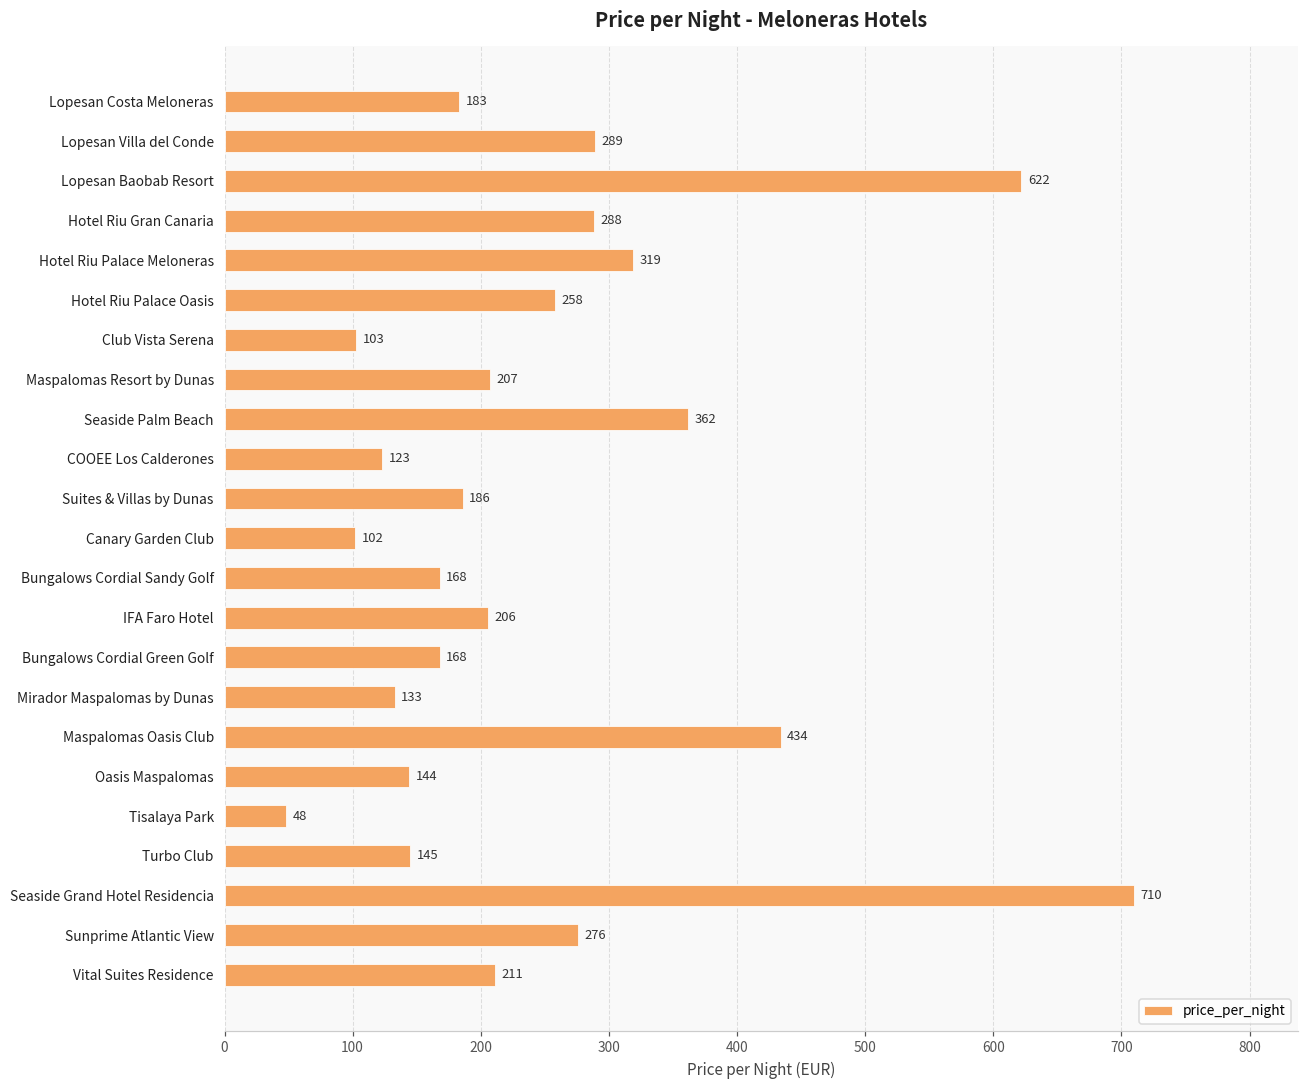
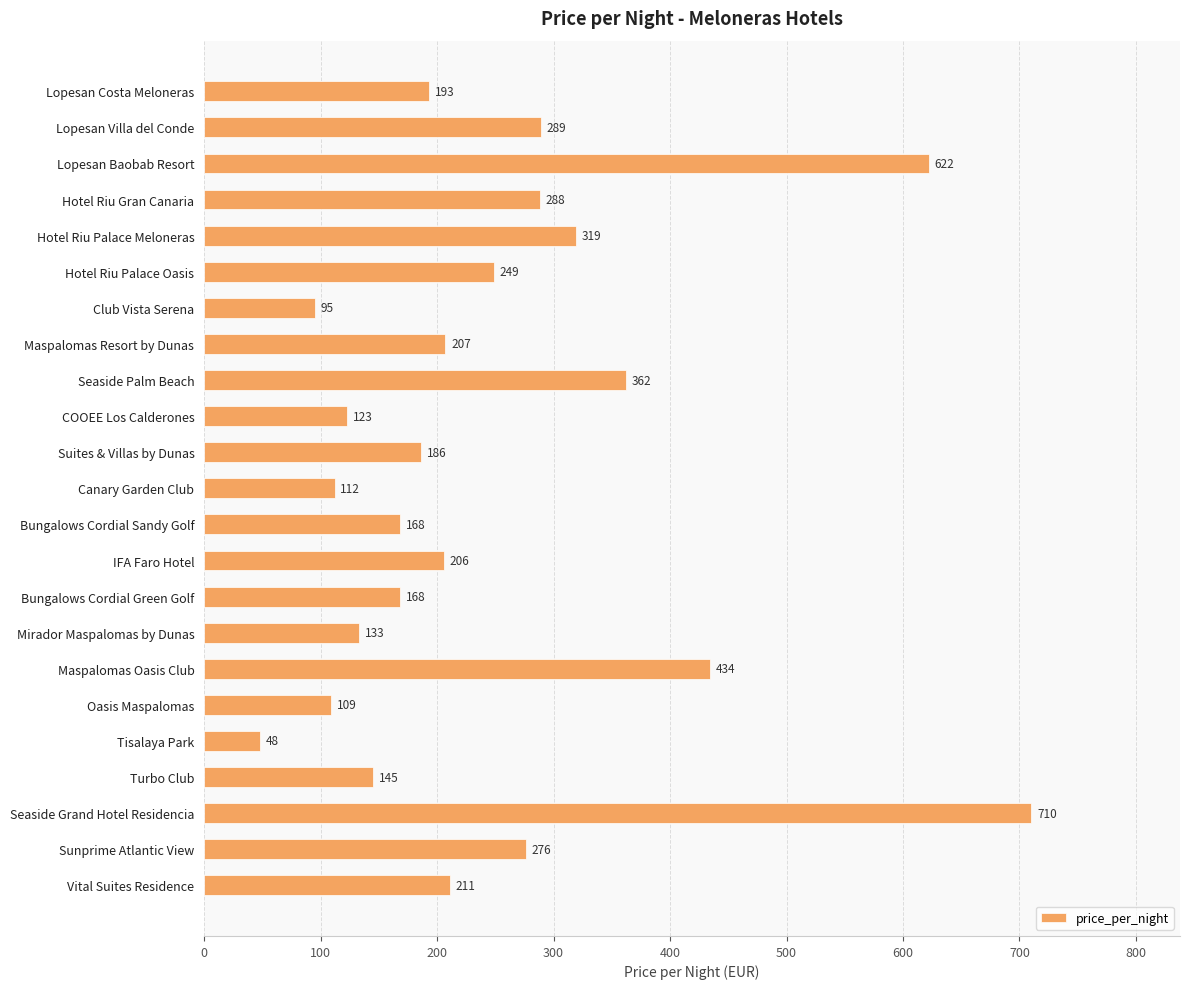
  {
-   "Lopesan Costa Meloneras": 183,
+   "Lopesan Costa Meloneras": 193,
    "Lopesan Villa del Conde": 289,
    "Lopesan Baobab Resort": 622,
    "Hotel Riu Gran Canaria": 288,
    "Hotel Riu Palace Meloneras": 319,
-   "Hotel Riu Palace Oasis": 258,
-   "Club Vista Serena": 103,
+   "Hotel Riu Palace Oasis": 249,
+   "Club Vista Serena": 95,
    "Maspalomas Resort by Dunas": 207,
    "Seaside Palm Beach": 362,
    "COOEE Los Calderones": 123,
    "Suites & Villas by Dunas": 186,
-   "Canary Garden Club": 102,
+   "Canary Garden Club": 112,
    "Bungalows Cordial Sandy Golf": 168,
    "IFA Faro Hotel": 206,
    "Bungalows Cordial Green Golf": 168,
    "Mirador Maspalomas by Dunas": 133,
    "Maspalomas Oasis Club": 434,
-   "Oasis Maspalomas": 144,
+   "Oasis Maspalomas": 109,
    "Tisalaya Park": 48,
    "Turbo Club": 145,
    "Seaside Grand Hotel Residencia": 710,
    "Sunprime Atlantic View": 276,
    "Vital Suites Residence": 211
  }
